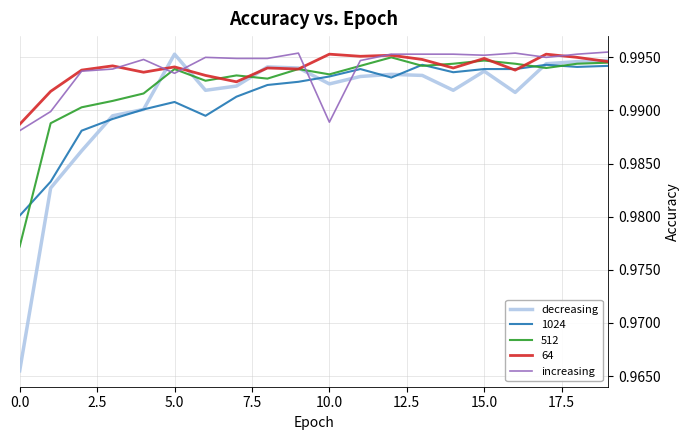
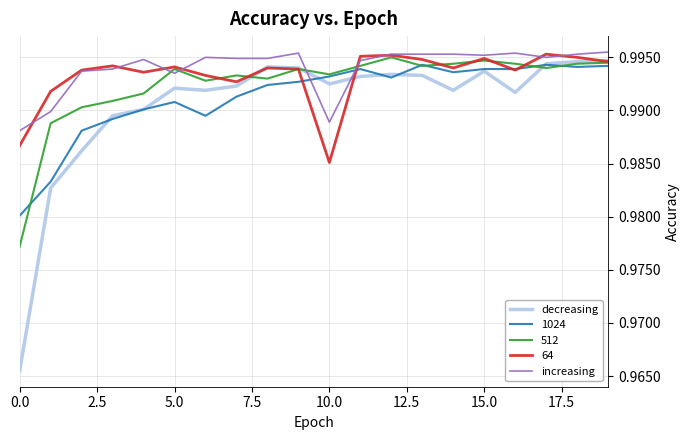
  {
    "decreasing": {
      "0.0": 0.9655,
-     "5.0": 0.9953,
+     "5.0": 0.9921,
      "10.0": 0.9925
    },
    "1024": {
      "0.0": 0.9801,
      "5.0": 0.9908
    },
    "512": {
      "0.0": 0.9772
    },
    "64": {
-     "0.0": 0.9887,
-     "10.0": 0.9953
+     "0.0": 0.9867,
+     "10.0": 0.9851
    },
    "increasing": {
      "0.0": 0.9881,
      "5.0": 0.9935,
      "10.0": 0.9889,
      "15.0": 0.9952
    }
  }
